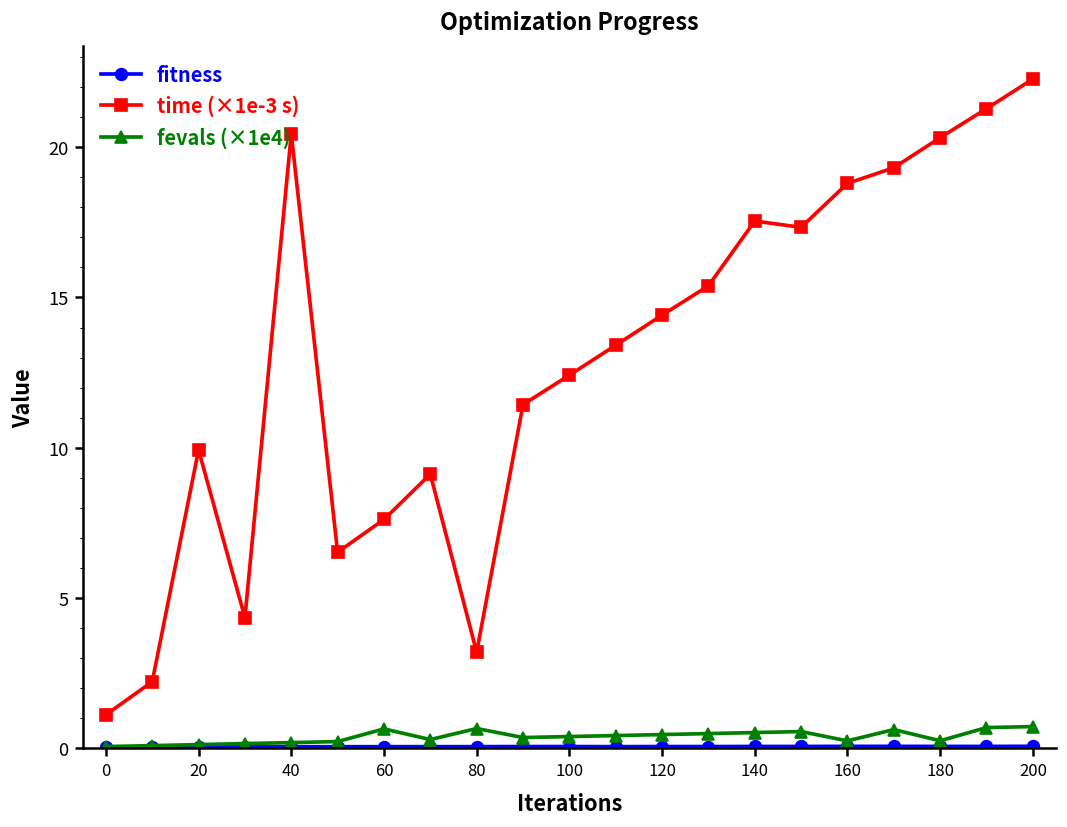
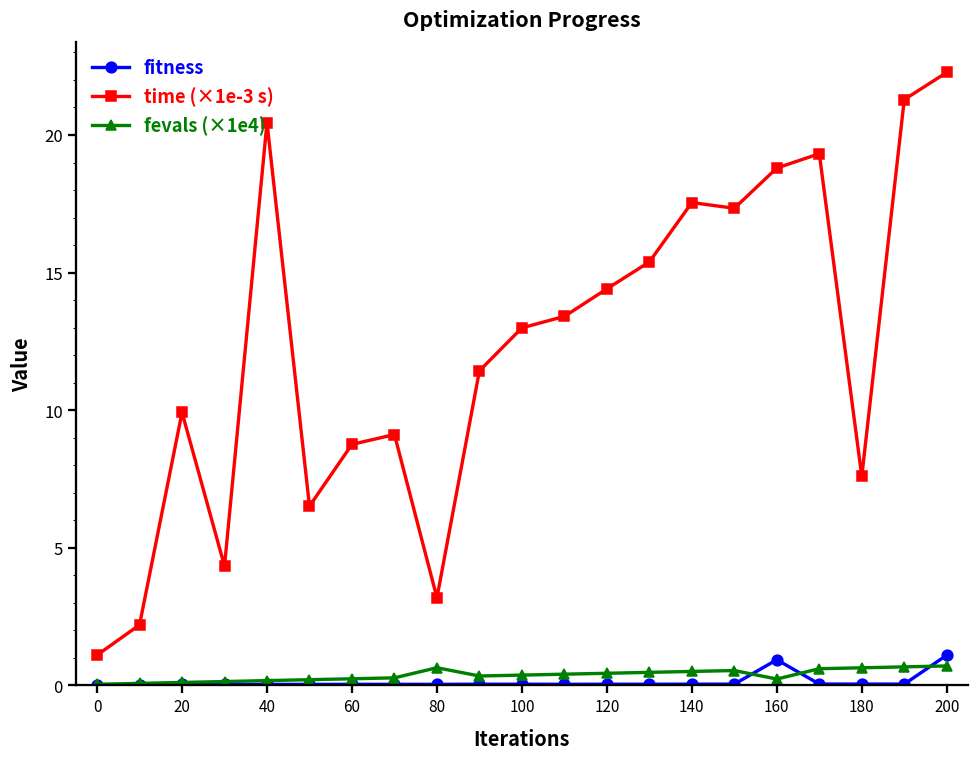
  {
    "fitness": {
      "40": 0.0,
      "60": 0.0,
      "80": 0.0,
      "100": 0.0,
      "120": 0.0,
      "140": 0.0,
-     "160": 0.1,
+     "160": 0.9,
      "180": 0.1,
-     "200": 0.1
+     "200": 1.1
    },
    "time (×1e-3 s)": {
      "0": 1.1,
      "20": 9.9,
      "40": 20.5,
-     "60": 7.6,
+     "60": 8.8,
      "80": 3.2,
-     "100": 12.4,
+     "100": 13.0,
      "120": 14.4,
      "140": 17.5,
      "160": 18.8,
-     "180": 20.3,
+     "180": 7.6,
      "200": 22.3
    },
    "fevals (×1e4)": {
      "40": 0.2,
-     "60": 0.6,
+     "60": 0.2,
      "80": 0.6,
      "100": 0.4,
      "120": 0.4,
      "140": 0.5,
      "160": 0.2,
-     "180": 0.2,
+     "180": 0.6,
      "200": 0.7
    }
  }
